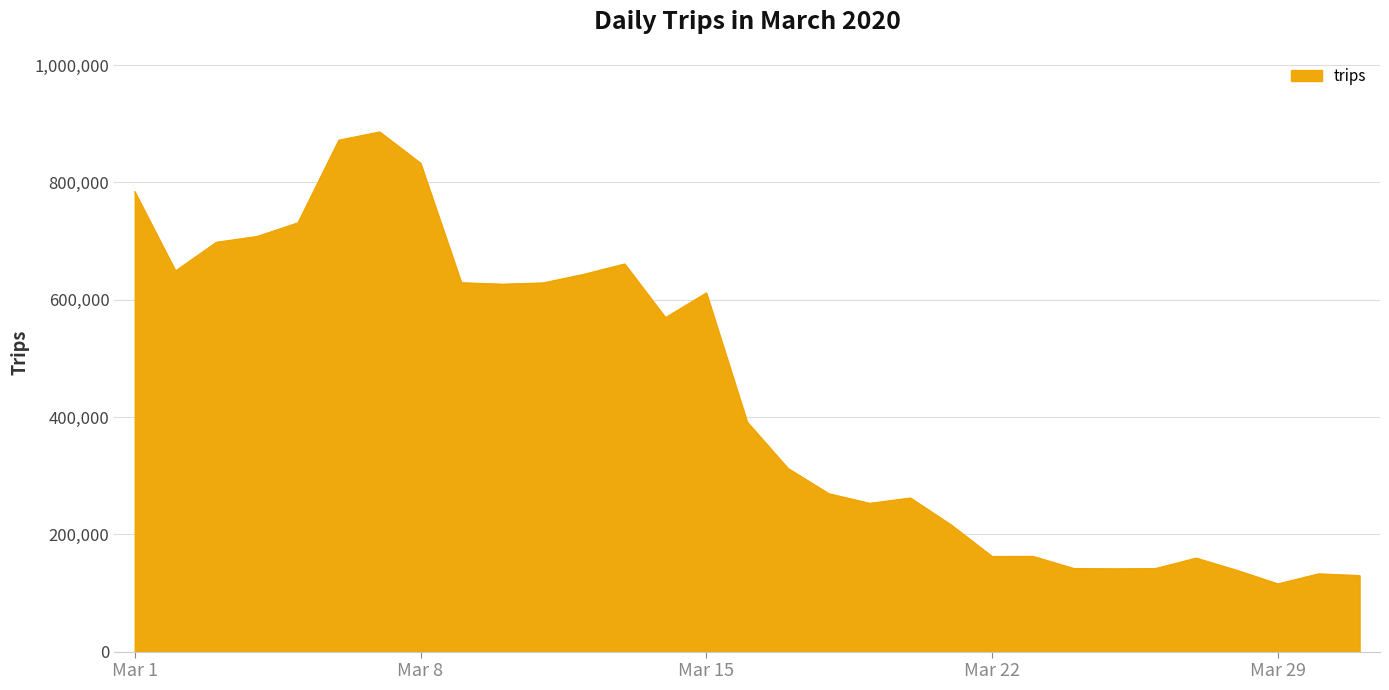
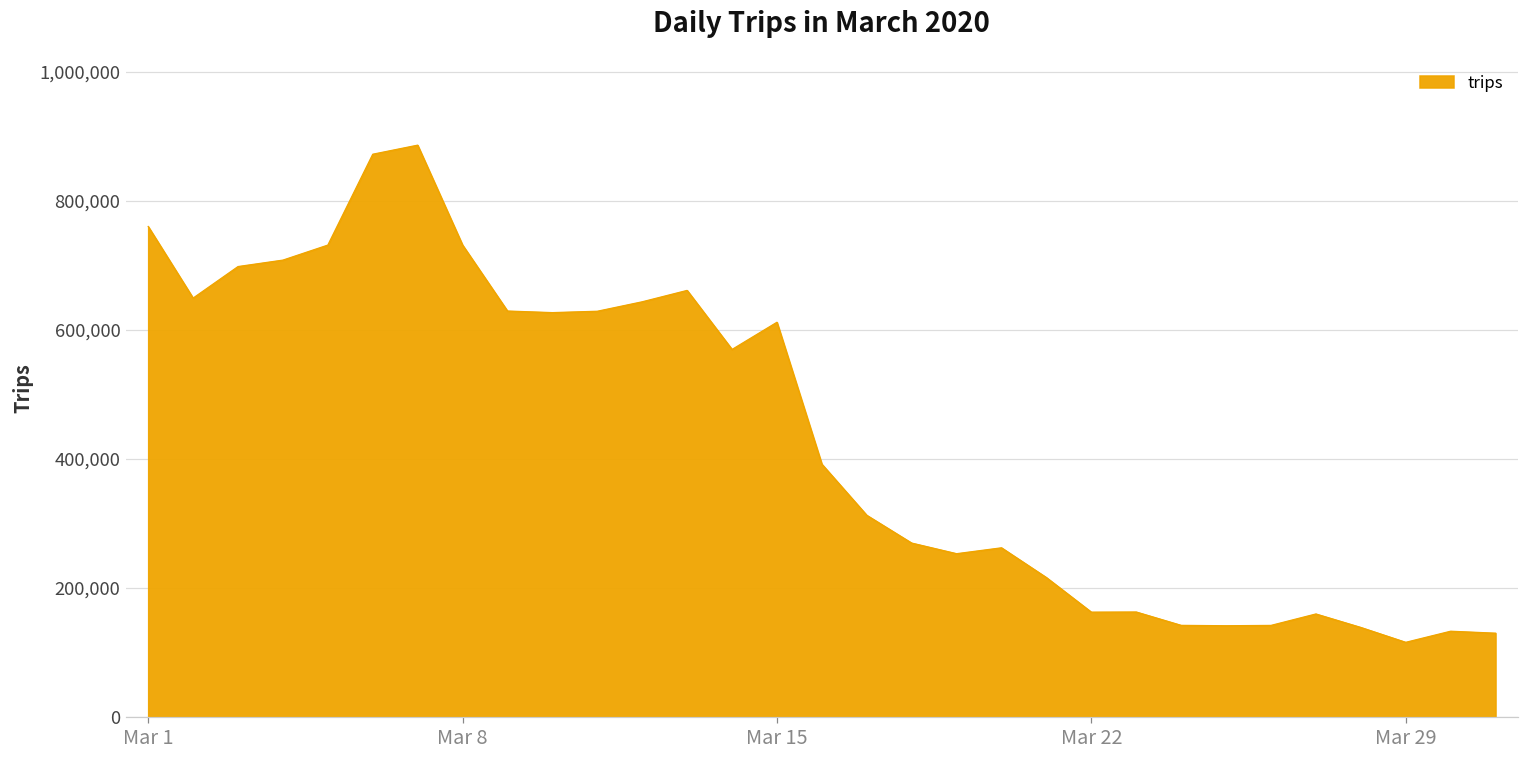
  {
-   "Mar 1": "780,000",
-   "Mar 8": "830,000",
+   "Mar 1": "760,000",
+   "Mar 8": "730,000",
    "Mar 15": "610,000",
    "Mar 22": "160,000",
    "Mar 29": "120,000"
  }
